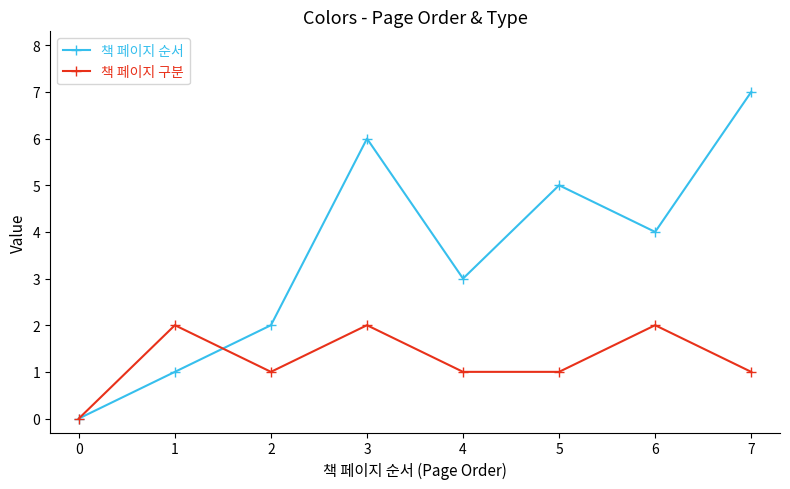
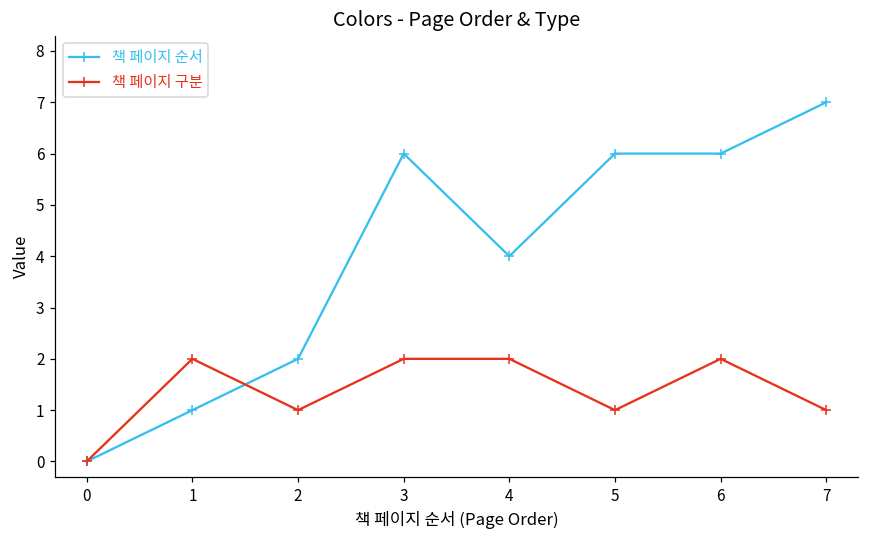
  {
    "책 페이지 순서": {
      "1": 1,
      "2": 2,
      "3": 6,
-     "4": 3,
-     "5": 5,
-     "6": 4,
+     "4": 4,
+     "5": 6,
+     "6": 6,
      "7": 7
    },
    "책 페이지 구분": {
      "1": 2,
      "2": 1,
      "3": 2,
-     "4": 1,
+     "4": 2,
      "5": 1,
      "6": 2,
      "7": 1
    }
  }
